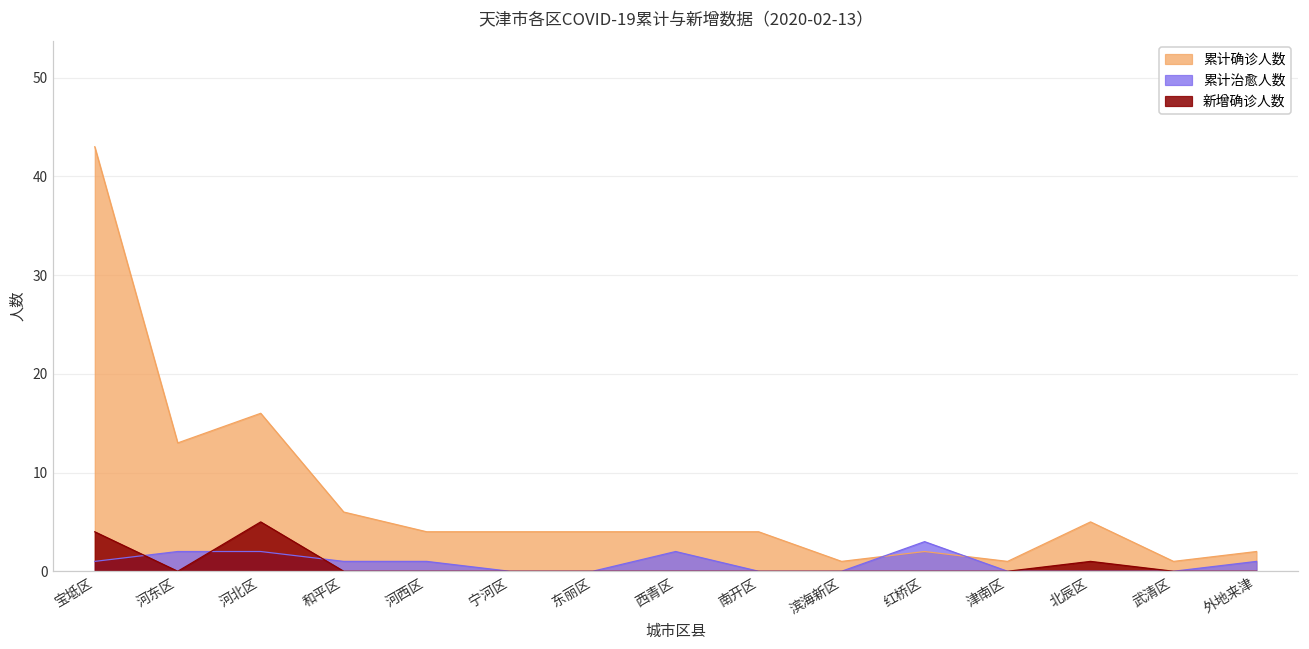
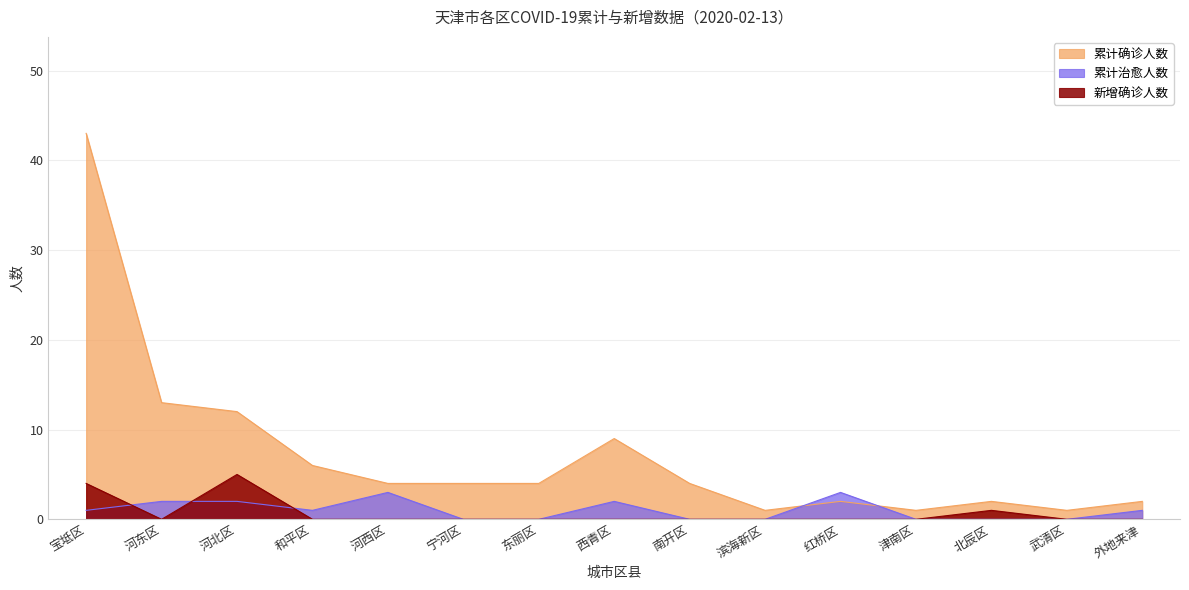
  {
    "累计确诊人数": {
      "宝坻区": 43,
      "河东区": 13,
-     "河北区": 16,
+     "河北区": 12,
      "和平区": 6,
      "河西区": 4,
      "宁河区": 4,
      "东丽区": 4,
-     "西青区": 4,
+     "西青区": 9,
      "南开区": 4,
      "滨海新区": 1,
      "红桥区": 2,
      "津南区": 1,
-     "北辰区": 5,
+     "北辰区": 2,
      "武清区": 1,
      "外地来津": 2
    },
    "累计治愈人数": {
      "宝坻区": 1,
      "河东区": 2,
      "河北区": 2,
      "和平区": 1,
-     "河西区": 1,
+     "河西区": 3,
      "西青区": 2,
      "红桥区": 3,
      "北辰区": 0,
      "外地来津": 1
    },
    "新增确诊人数": {
      "宝坻区": 4,
      "河东区": 0,
      "河北区": 5,
      "和平区": 0,
      "河西区": 0,
      "西青区": 0,
      "红桥区": 0,
      "北辰区": 1,
      "外地来津": 0
    }
  }
